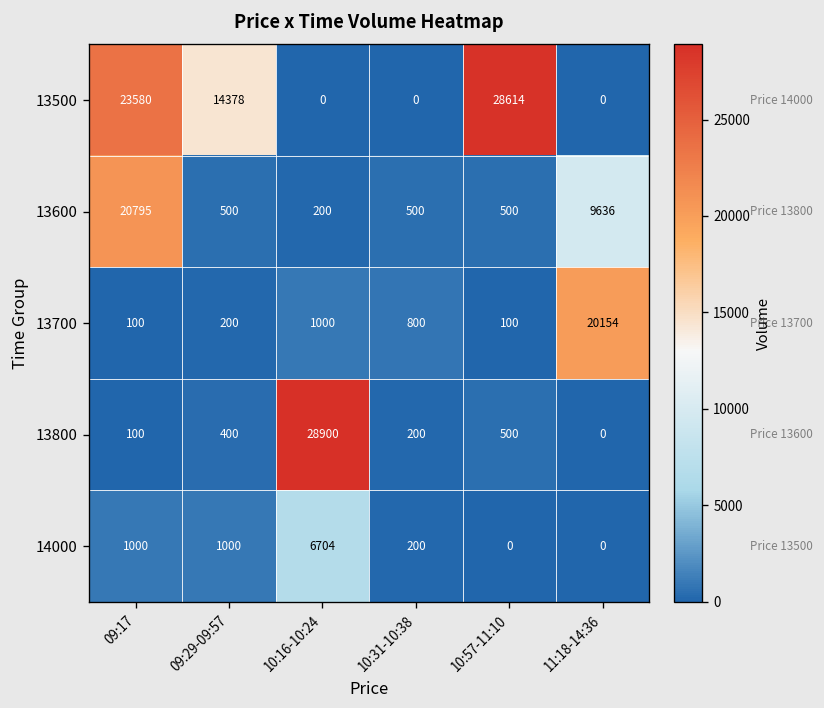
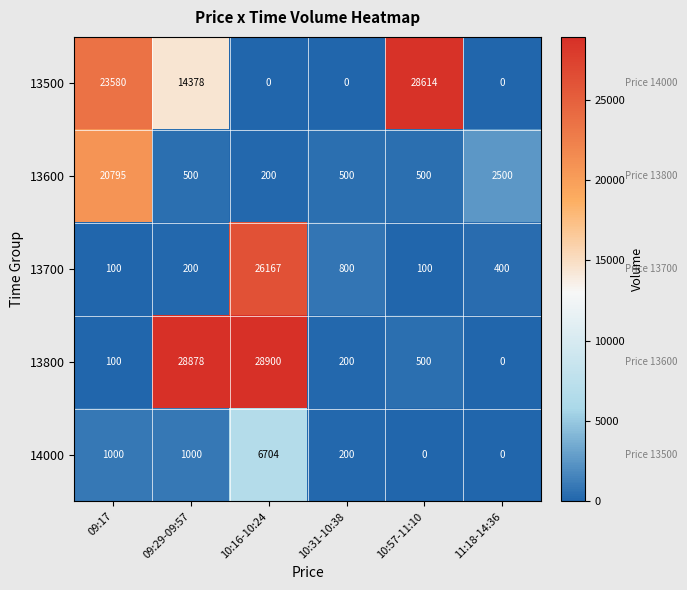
  {
    "13500": {
      "09:17": 23580,
      "09:29-09:57": 14378,
      "10:16-10:24": 0,
      "10:31-10:38": 0,
      "10:57-11:10": 28614,
      "11:18-14:36": 0
    },
    "13600": {
      "09:17": 20795,
      "09:29-09:57": 500,
      "10:16-10:24": 200,
      "10:31-10:38": 500,
      "10:57-11:10": 500,
-     "11:18-14:36": 9636
+     "11:18-14:36": 2500
    },
    "13700": {
      "09:17": 100,
      "09:29-09:57": 200,
-     "10:16-10:24": 1000,
+     "10:16-10:24": 26167,
      "10:31-10:38": 800,
      "10:57-11:10": 100,
-     "11:18-14:36": 20154
+     "11:18-14:36": 400
    },
    "13800": {
      "09:17": 100,
-     "09:29-09:57": 400,
+     "09:29-09:57": 28878,
      "10:16-10:24": 28900,
      "10:31-10:38": 200,
      "10:57-11:10": 500,
      "11:18-14:36": 0
    },
    "14000": {
      "09:17": 1000,
      "09:29-09:57": 1000,
      "10:16-10:24": 6704,
      "10:31-10:38": 200,
      "10:57-11:10": 0,
      "11:18-14:36": 0
    }
  }
